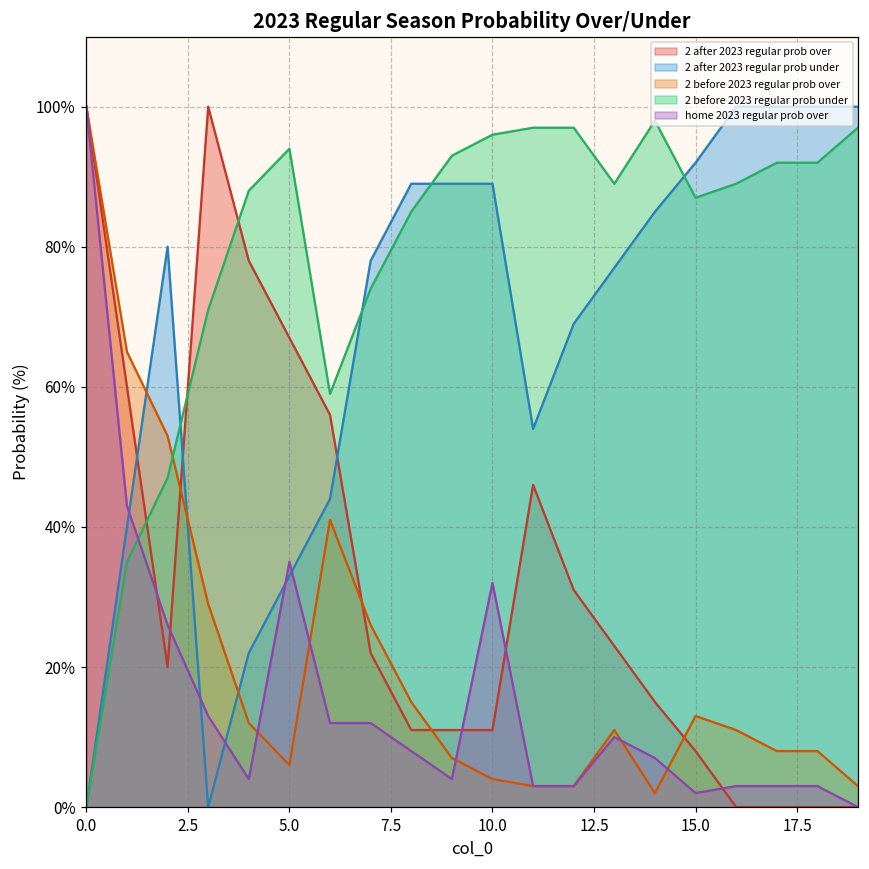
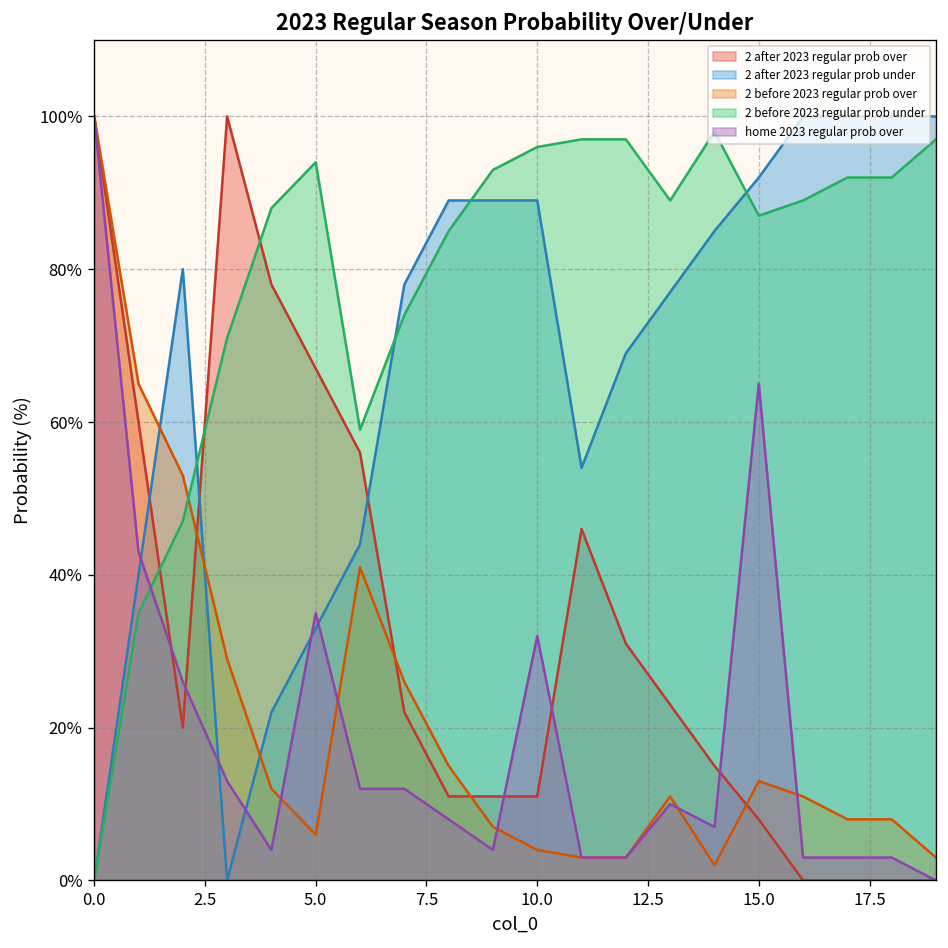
  {
    "2 after 2023 regular prob under": {
      "5.0": "33%",
      "10.0": "89%",
      "15.0": "92%"
    },
    "2 before 2023 regular prob under": {
      "5.0": "94%",
      "10.0": "96%",
      "15.0": "87%"
    },
    "home 2023 regular prob over": {
      "5.0": "35%",
      "10.0": "32%",
-     "15.0": "2%"
+     "15.0": "65%"
    }
  }
